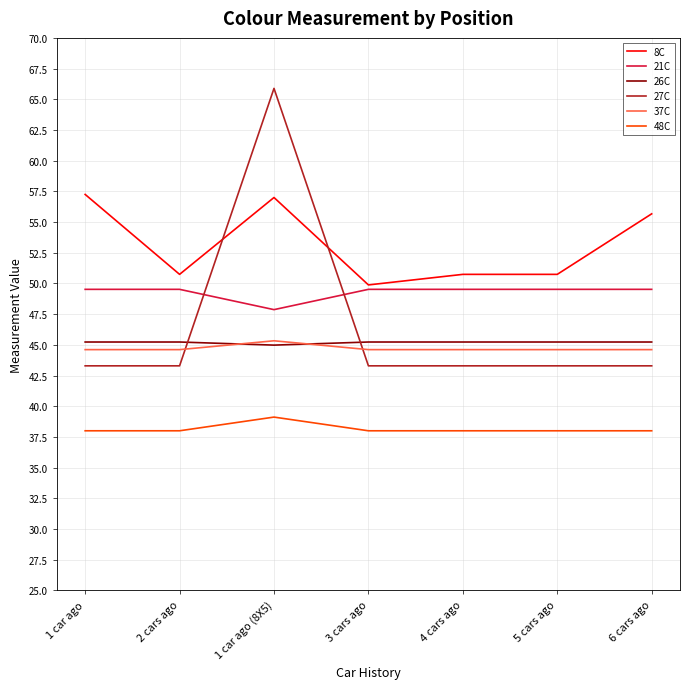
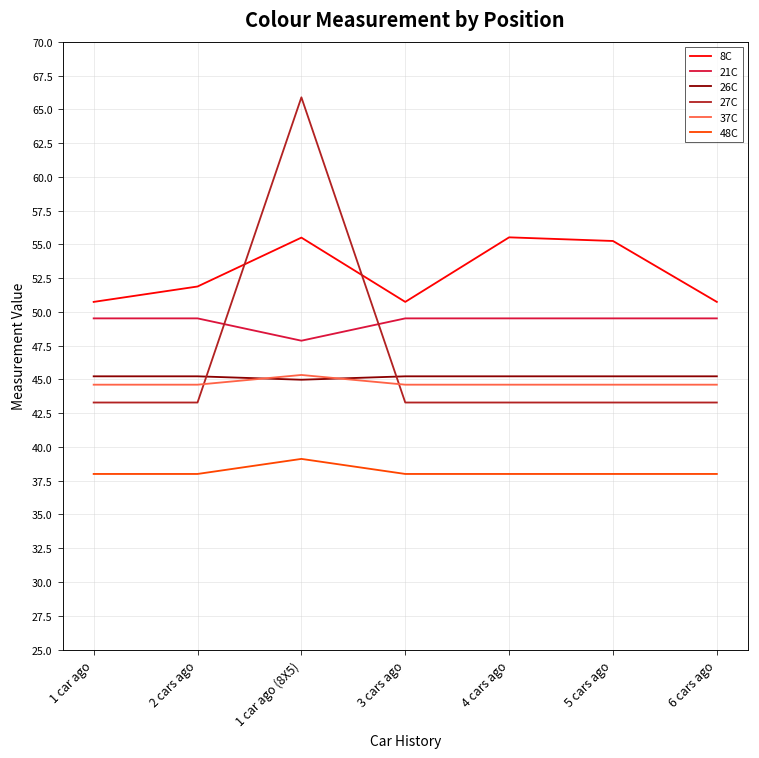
  {
    "8C": {
-     "1 car ago": 57.3,
-     "2 cars ago": 50.7,
-     "1 car ago (8X5)": 57.0,
-     "3 cars ago": 49.9,
-     "4 cars ago": 50.7,
-     "5 cars ago": 50.7,
-     "6 cars ago": 55.7
+     "1 car ago": 50.7,
+     "2 cars ago": 51.9,
+     "1 car ago (8X5)": 55.5,
+     "3 cars ago": 50.7,
+     "4 cars ago": 55.5,
+     "5 cars ago": 55.3,
+     "6 cars ago": 50.7
    },
    "26C": {
      "1 car ago": 45.2,
      "2 cars ago": 45.2,
      "1 car ago (8X5)": 45.0,
      "3 cars ago": 45.2,
      "4 cars ago": 45.2,
      "5 cars ago": 45.2,
      "6 cars ago": 45.2
    },
    "37C": {
      "1 car ago": 44.6,
      "2 cars ago": 44.6,
      "1 car ago (8X5)": 45.3,
      "3 cars ago": 44.6,
      "4 cars ago": 44.6,
      "5 cars ago": 44.6,
      "6 cars ago": 44.6
    },
    "48C": {
      "1 car ago": 38.0,
      "2 cars ago": 38.0,
      "1 car ago (8X5)": 39.1,
      "3 cars ago": 38.0,
      "4 cars ago": 38.0,
      "5 cars ago": 38.0,
      "6 cars ago": 38.0
    }
  }
